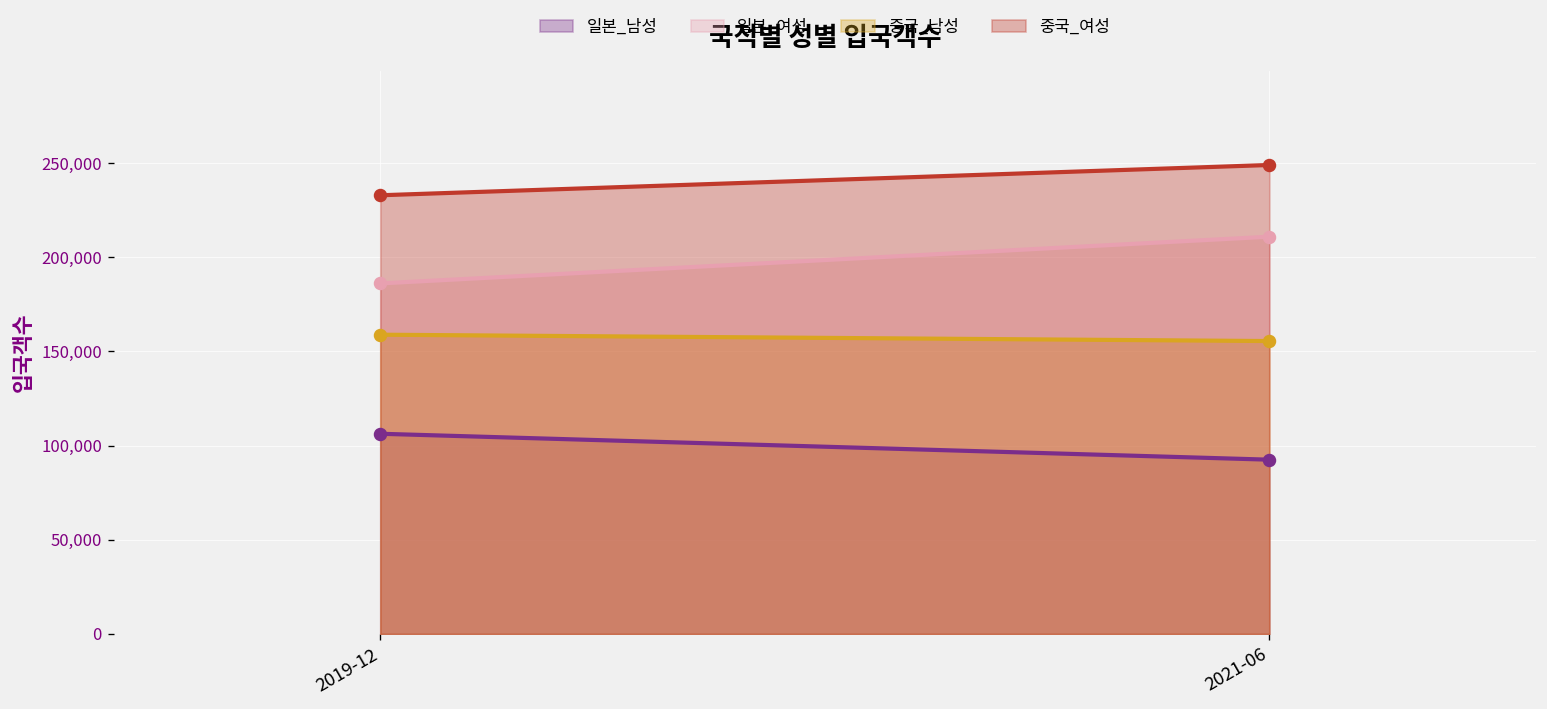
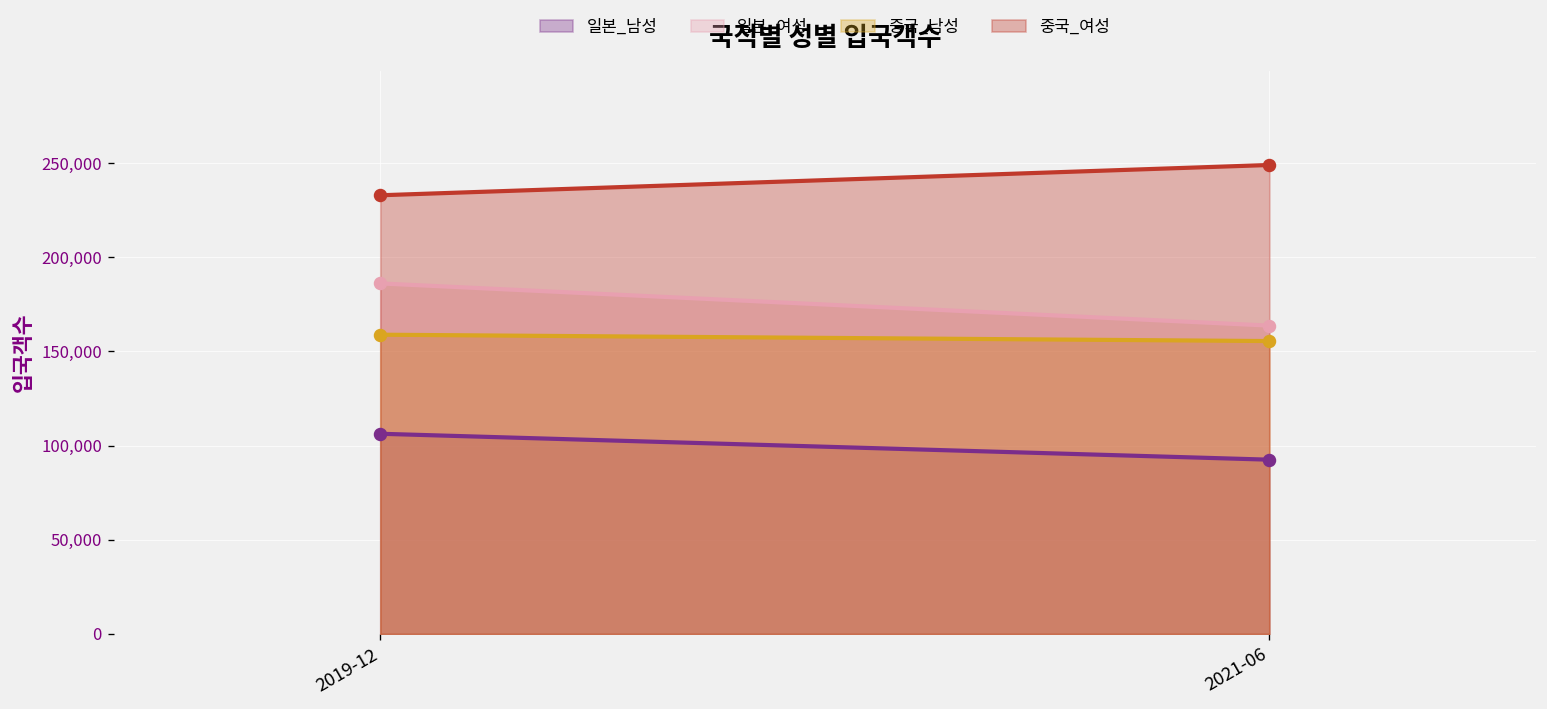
  {
    "일본_남성": {
      "2019-12": "106,000",
      "2021-06": "93,000"
    },
    "일본_여성": {
      "2019-12": "186,000",
-     "2021-06": "211,000"
+     "2021-06": "164,000"
    }
  }
